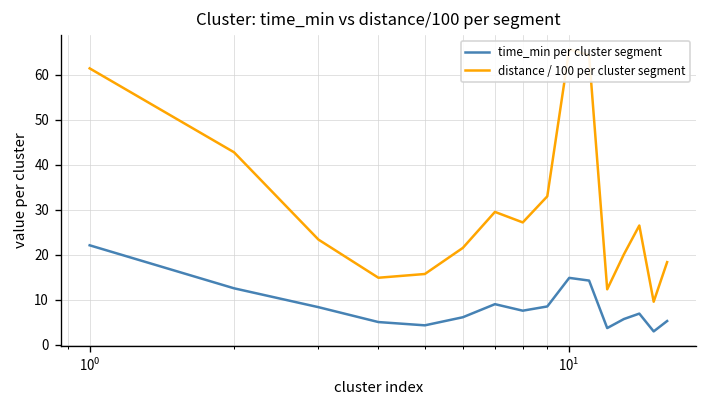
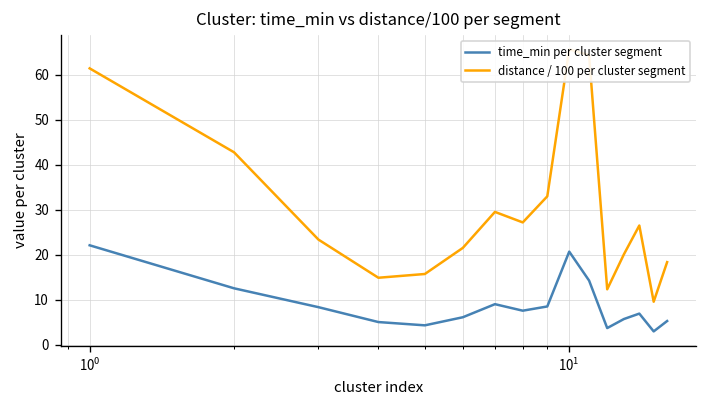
  {
    "time_min per cluster segment": {
      "10^0": 22,
-     "10^1": 15
+     "10^1": 21
    },
    "distance / 100 per cluster segment": {
      "10^0": 61
    }
  }
